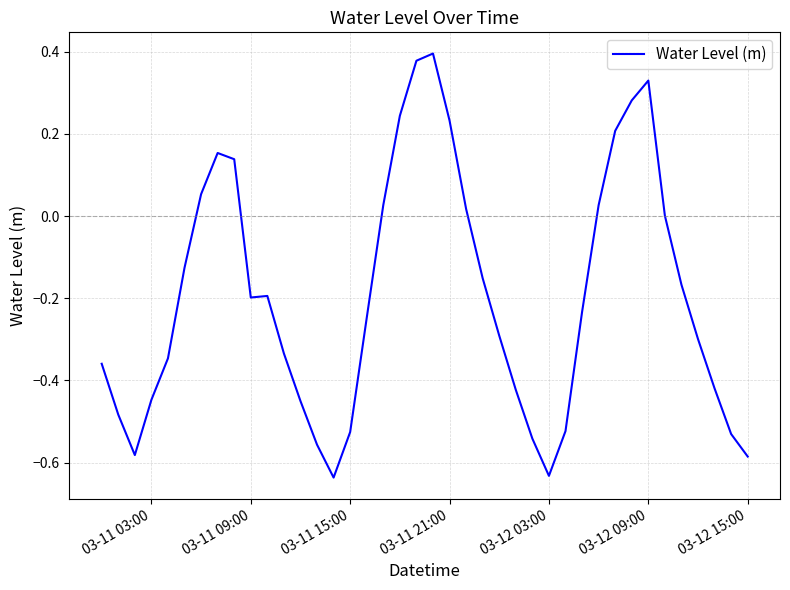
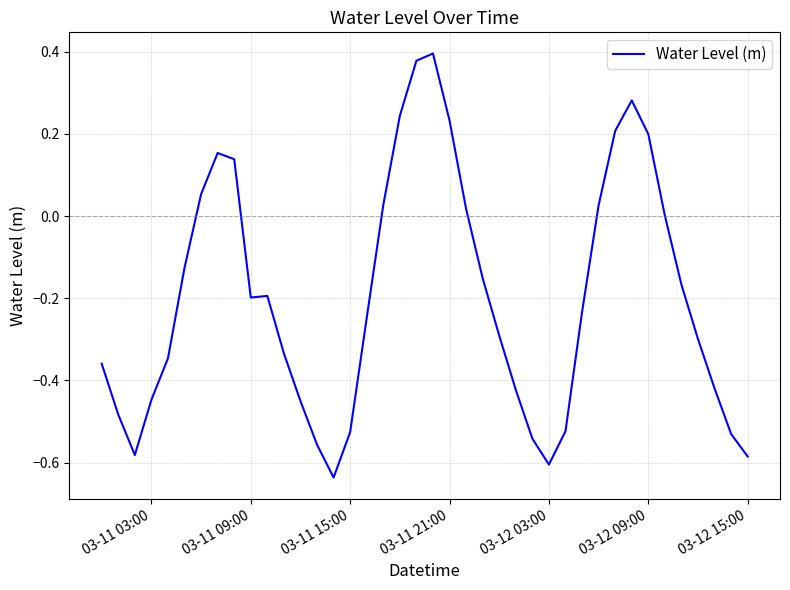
  {
    "03-11 03:00": -0.45,
    "03-11 09:00": -0.20,
    "03-11 15:00": -0.53,
    "03-11 21:00": 0.23,
-   "03-12 03:00": -0.63,
-   "03-12 09:00": 0.33,
+   "03-12 03:00": -0.60,
+   "03-12 09:00": 0.20,
    "03-12 15:00": -0.59
  }
